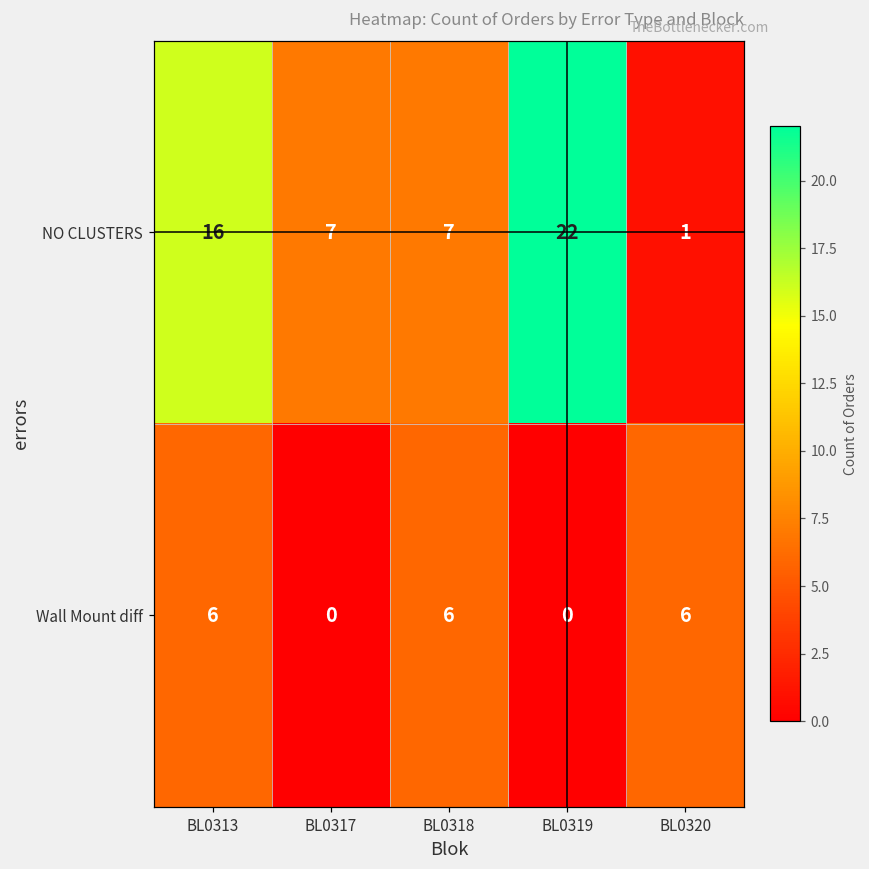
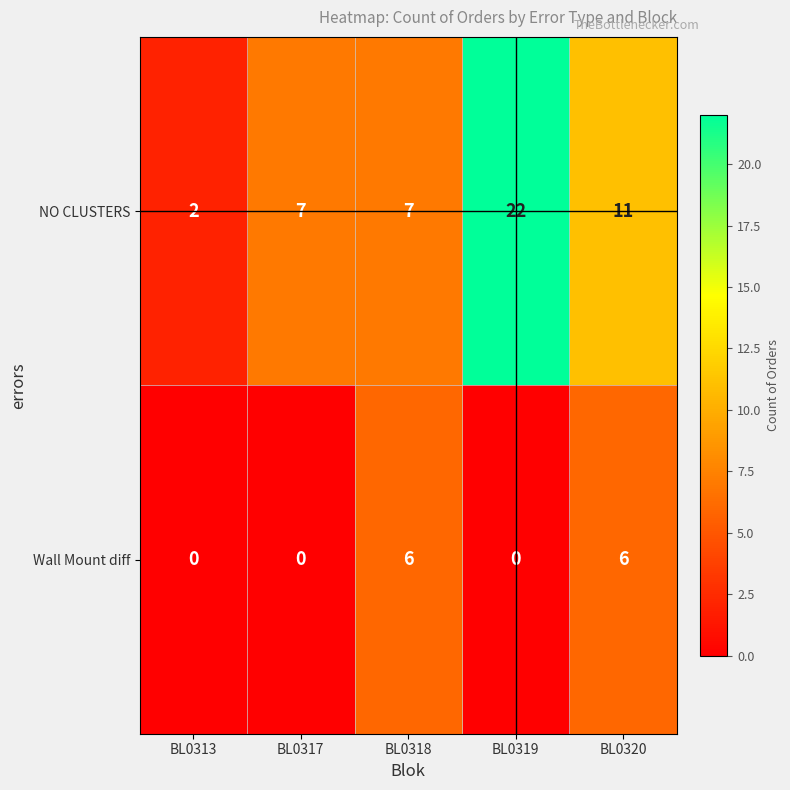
  {
    "NO CLUSTERS": {
-     "BL0313": 16,
+     "BL0313": 2,
      "BL0317": 7,
      "BL0318": 7,
      "BL0319": 22,
-     "BL0320": 1
+     "BL0320": 11
    },
    "Wall Mount diff": {
-     "BL0313": 6,
+     "BL0313": 0,
      "BL0317": 0,
      "BL0318": 6,
      "BL0319": 0,
      "BL0320": 6
    }
  }
